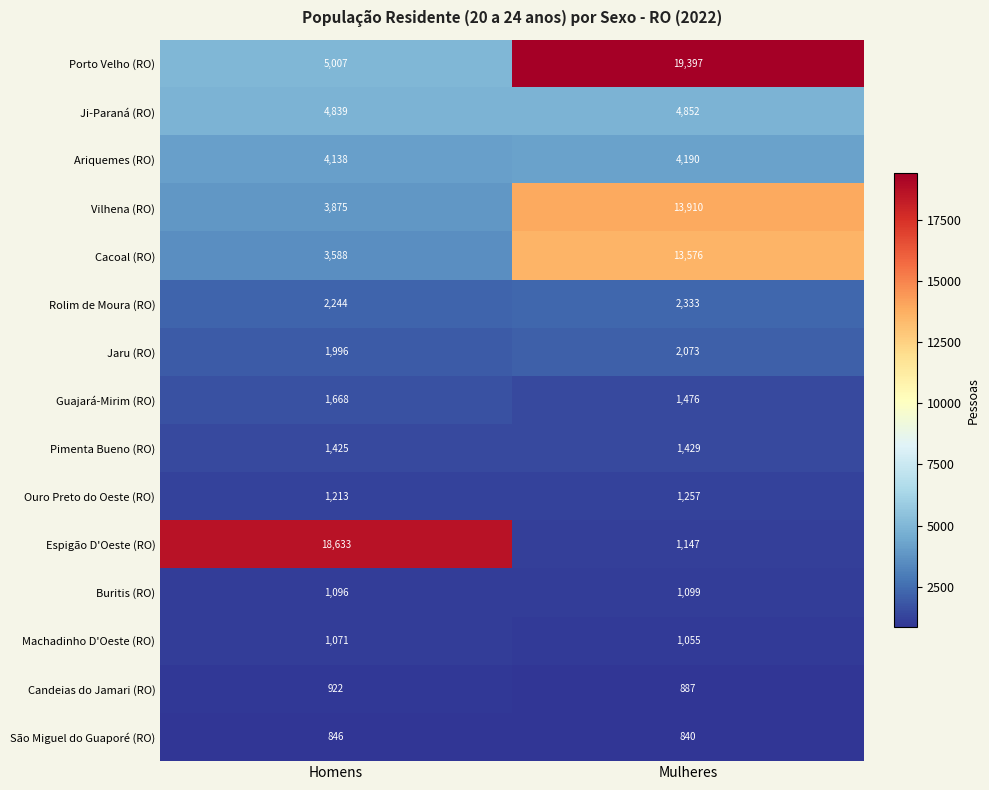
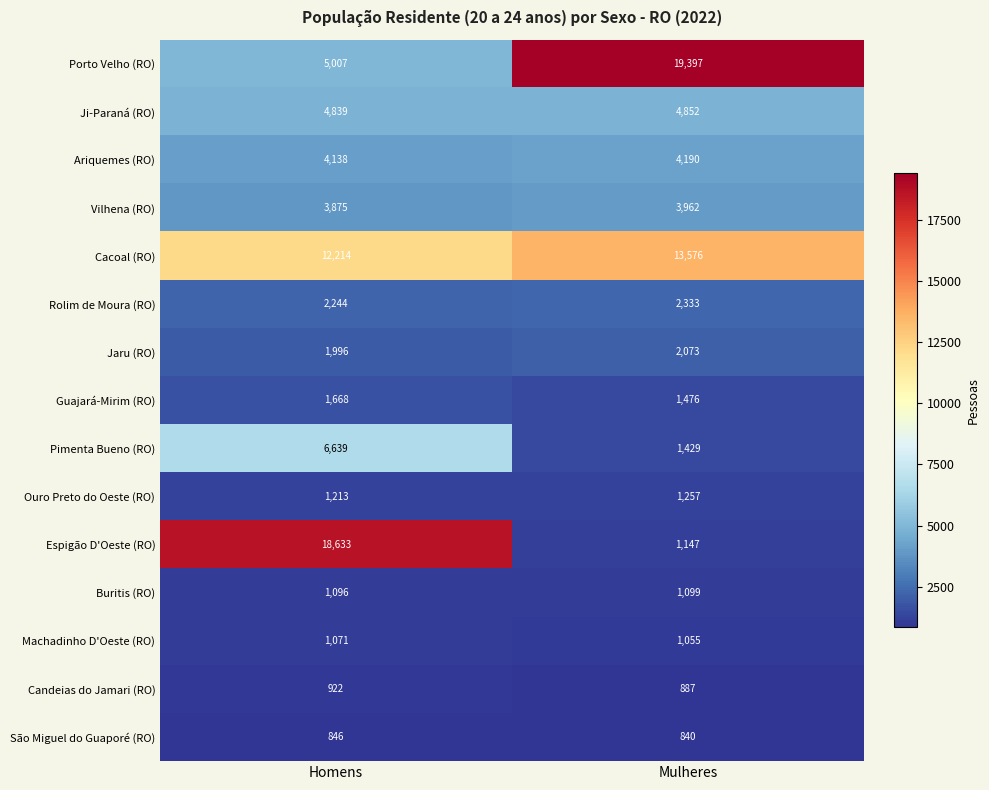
  {
    "Porto Velho (RO)": {
      "Homens": "5,007",
      "Mulheres": "19,397"
    },
    "Ji-Paraná (RO)": {
      "Homens": "4,839",
      "Mulheres": "4,852"
    },
    "Ariquemes (RO)": {
      "Homens": "4,138",
      "Mulheres": "4,190"
    },
    "Vilhena (RO)": {
      "Homens": "3,875",
-     "Mulheres": "13,910"
+     "Mulheres": "3,962"
    },
    "Cacoal (RO)": {
-     "Homens": "3,588",
+     "Homens": "12,214",
      "Mulheres": "13,576"
    },
    "Rolim de Moura (RO)": {
      "Homens": "2,244",
      "Mulheres": "2,333"
    },
    "Jaru (RO)": {
      "Homens": "1,996",
      "Mulheres": "2,073"
    },
    "Guajará-Mirim (RO)": {
      "Homens": "1,668",
      "Mulheres": "1,476"
    },
    "Pimenta Bueno (RO)": {
-     "Homens": "1,425",
+     "Homens": "6,639",
      "Mulheres": "1,429"
    },
    "Ouro Preto do Oeste (RO)": {
      "Homens": "1,213",
      "Mulheres": "1,257"
    },
    "Espigão D'Oeste (RO)": {
      "Homens": "18,633",
      "Mulheres": "1,147"
    },
    "Buritis (RO)": {
      "Homens": "1,096",
      "Mulheres": "1,099"
    },
    "Machadinho D'Oeste (RO)": {
      "Homens": "1,071",
      "Mulheres": "1,055"
    },
    "Candeias do Jamari (RO)": {
      "Homens": "922",
      "Mulheres": "887"
    },
    "São Miguel do Guaporé (RO)": {
      "Homens": "846",
      "Mulheres": "840"
    }
  }
